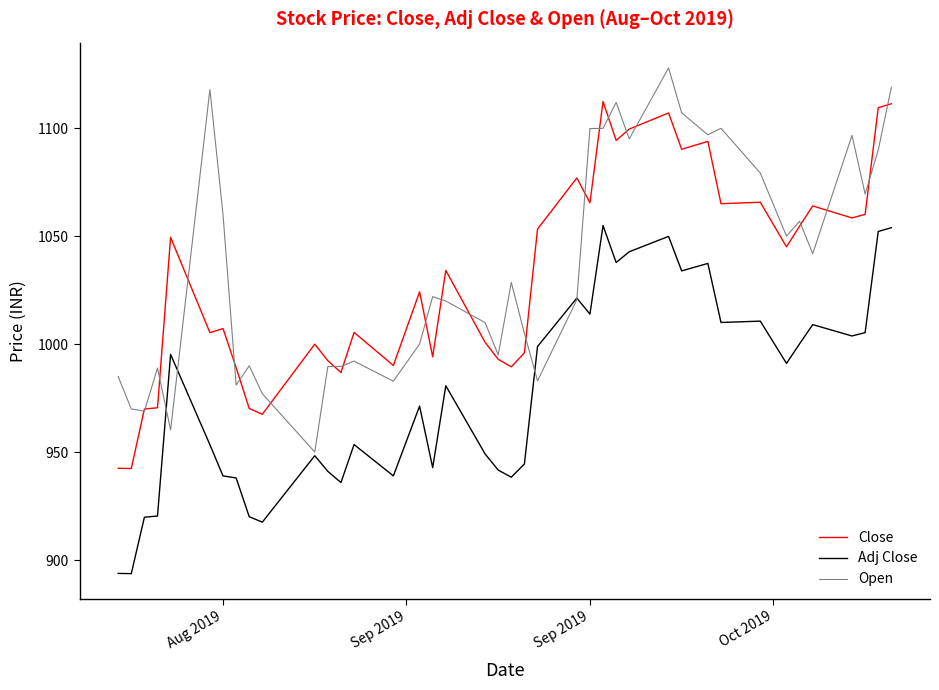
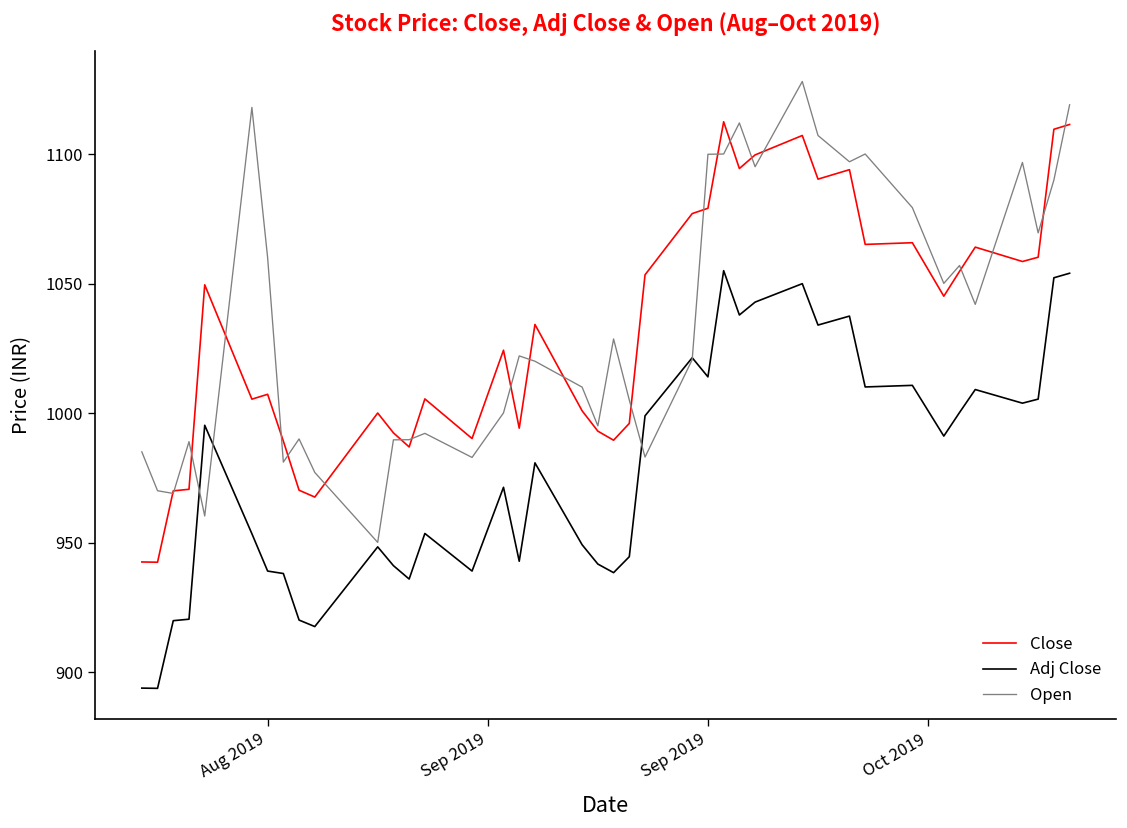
  {
    "Close": {
      "Aug 2019": 1007,
-     "Sep 2019": 1066
+     "Sep 2019": 1079
    },
    "Adj Close": {
      "Aug 2019": 939,
      "Sep 2019": 1014
    },
    "Open": {
      "Aug 2019": 1060,
      "Sep 2019": 1100
    }
  }
